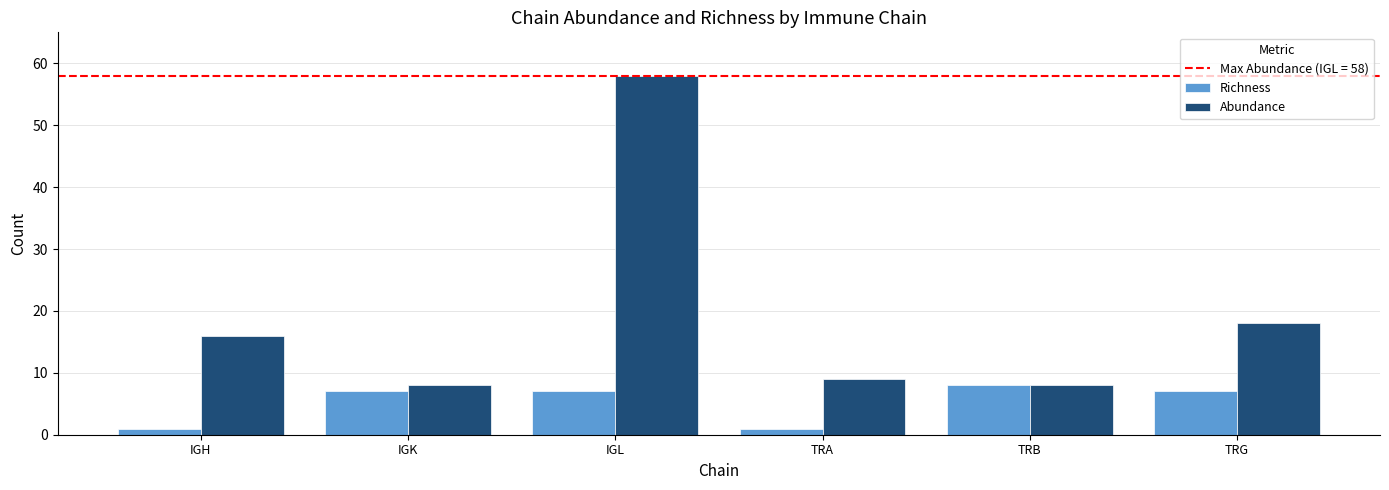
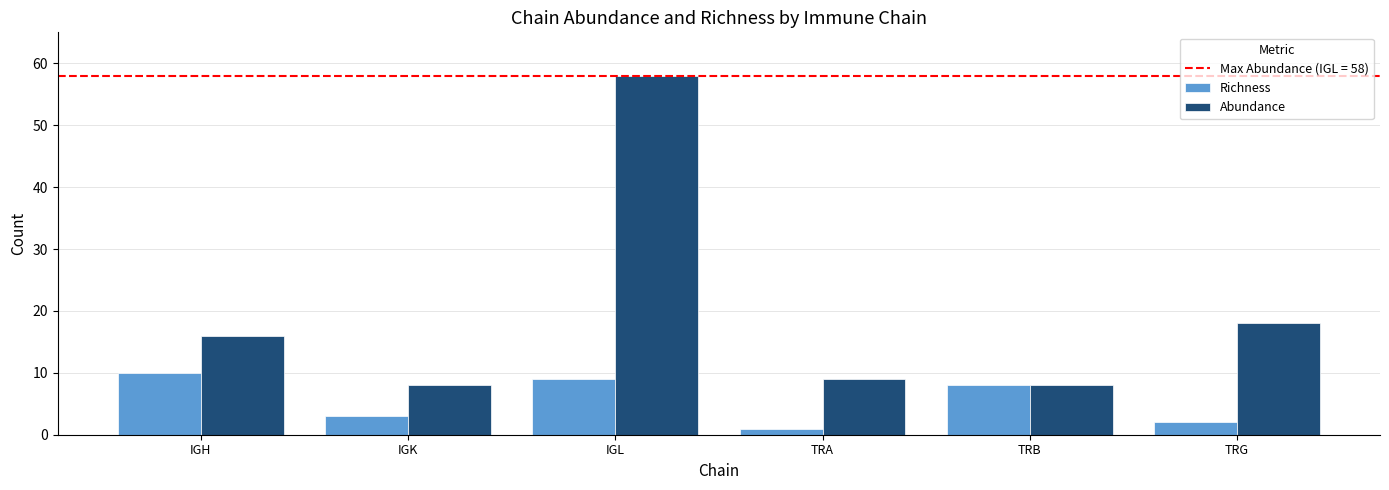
  {
    "Richness": {
-     "IGH": 1,
-     "IGK": 7,
-     "IGL": 7,
+     "IGH": 10,
+     "IGK": 3,
+     "IGL": 9,
      "TRA": 1,
      "TRB": 8,
-     "TRG": 7
+     "TRG": 2
    },
    "Abundance": {
      "IGH": 16,
      "IGK": 8,
      "IGL": 58,
      "TRA": 9,
      "TRB": 8,
      "TRG": 18
    }
  }
